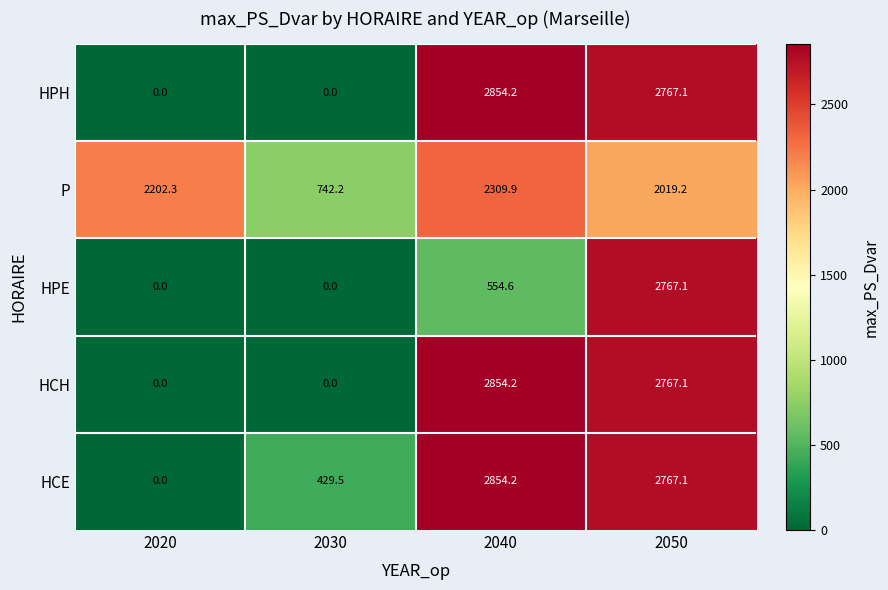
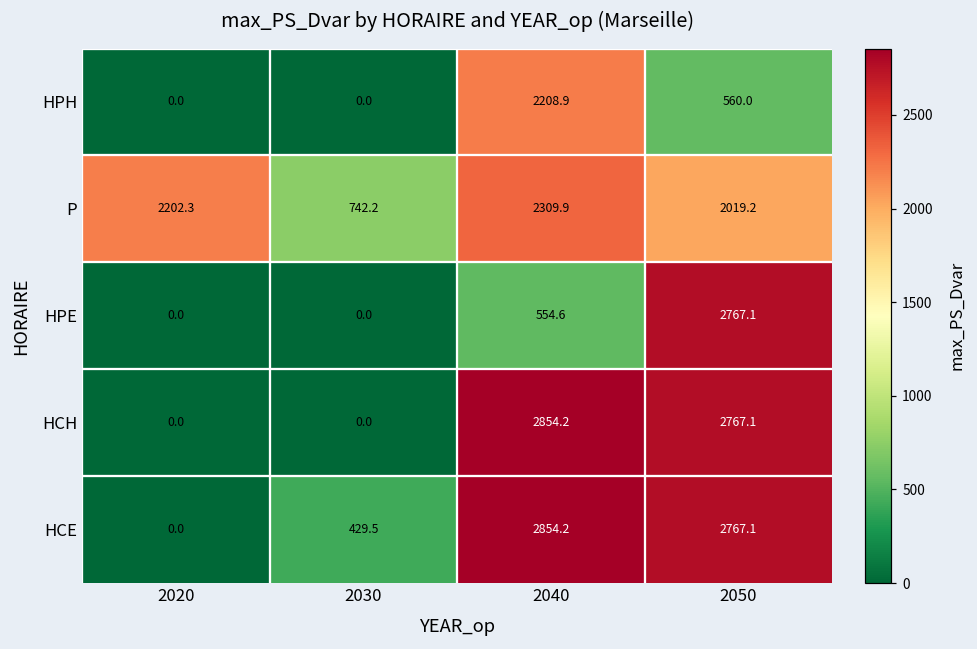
  {
    "HPH": {
      "2020": 0.0,
      "2030": 0.0,
-     "2040": 2854.2,
-     "2050": 2767.1
+     "2040": 2208.9,
+     "2050": 560.0
    },
    "P": {
      "2020": 2202.3,
      "2030": 742.2,
      "2040": 2309.9,
      "2050": 2019.2
    },
    "HPE": {
      "2020": 0.0,
      "2030": 0.0,
      "2040": 554.6,
      "2050": 2767.1
    },
    "HCH": {
      "2020": 0.0,
      "2030": 0.0,
      "2040": 2854.2,
      "2050": 2767.1
    },
    "HCE": {
      "2020": 0.0,
      "2030": 429.5,
      "2040": 2854.2,
      "2050": 2767.1
    }
  }
